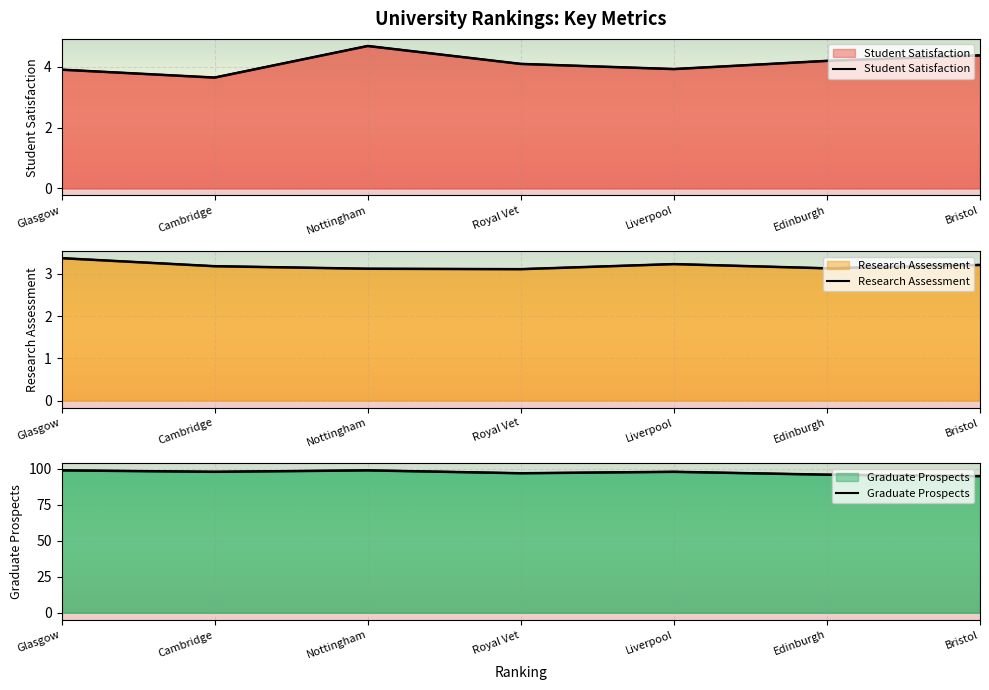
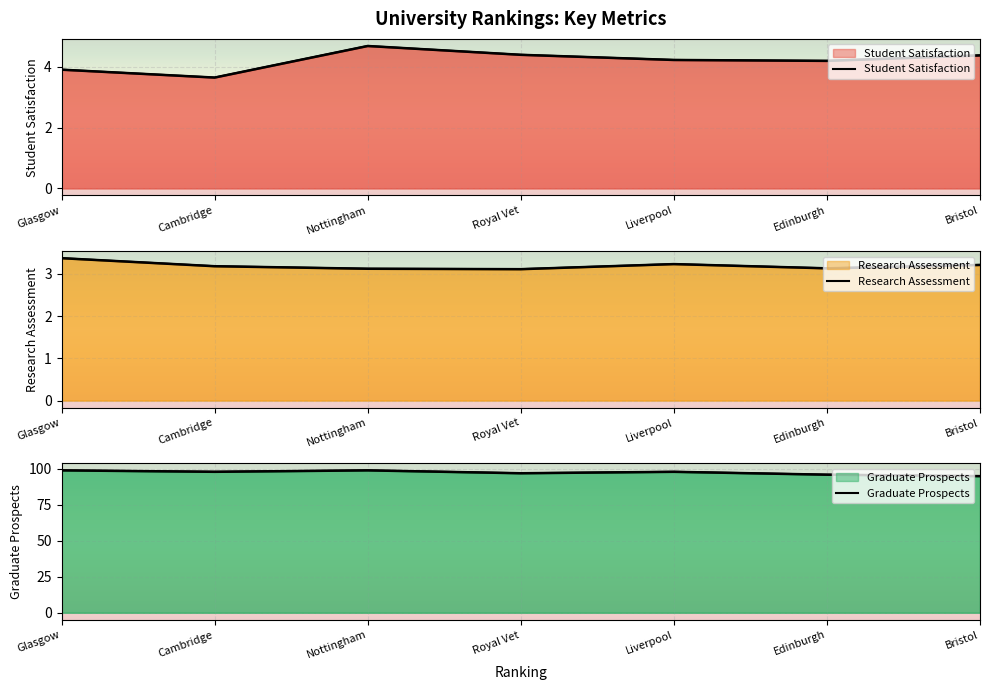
  {
    "University Rankings: Key Metrics": {
      "Glasgow": 3.9,
      "Cambridge": 3.7,
      "Nottingham": 4.7,
-     "Royal Vet": 4.1,
-     "Liverpool": 3.9,
+     "Royal Vet": 4.4,
+     "Liverpool": 4.2,
      "Edinburgh": 4.2,
      "Bristol": 4.4
    }
  }
